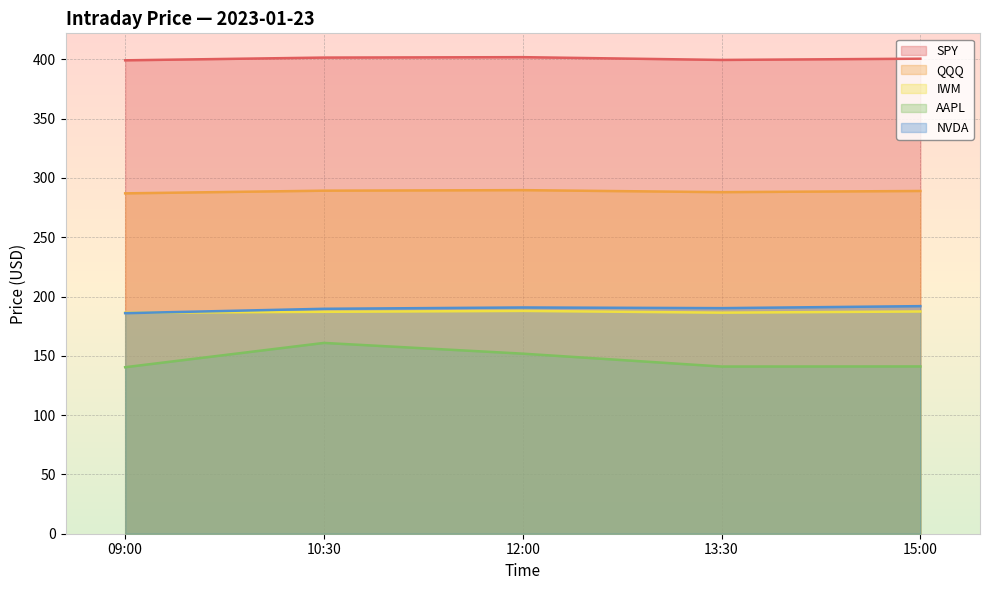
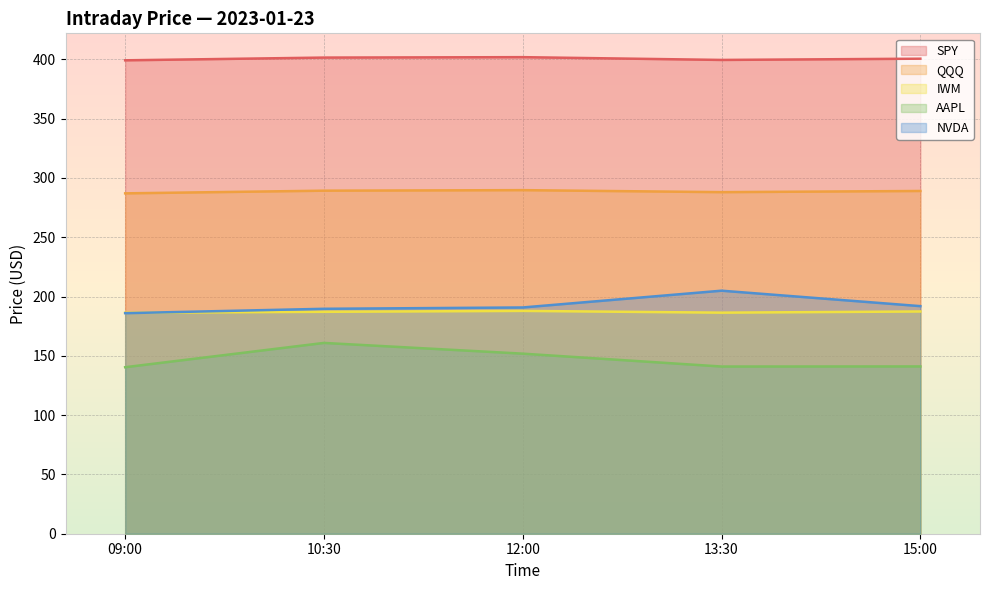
  {
    "AAPL": {
      "09:00": 140,
      "10:30": 161,
      "12:00": 152,
      "13:30": 141,
      "15:00": 141
    },
    "NVDA": {
      "10:30": 190,
      "12:00": 191,
-     "13:30": 190,
+     "13:30": 205,
      "15:00": 192
    }
  }
